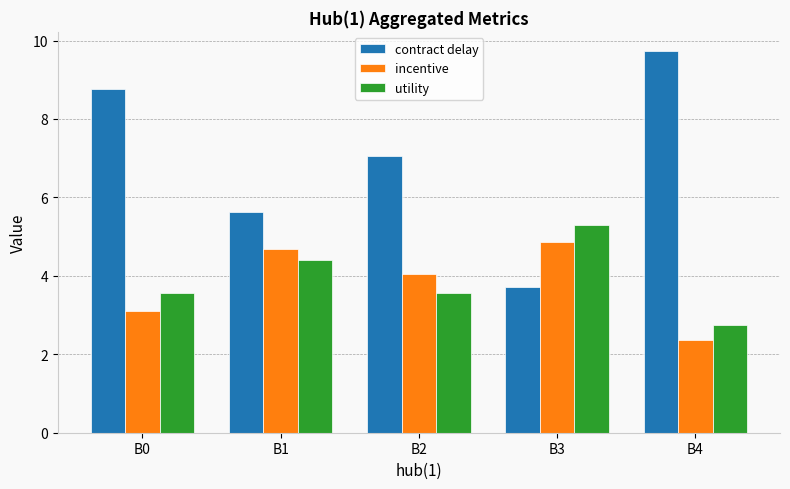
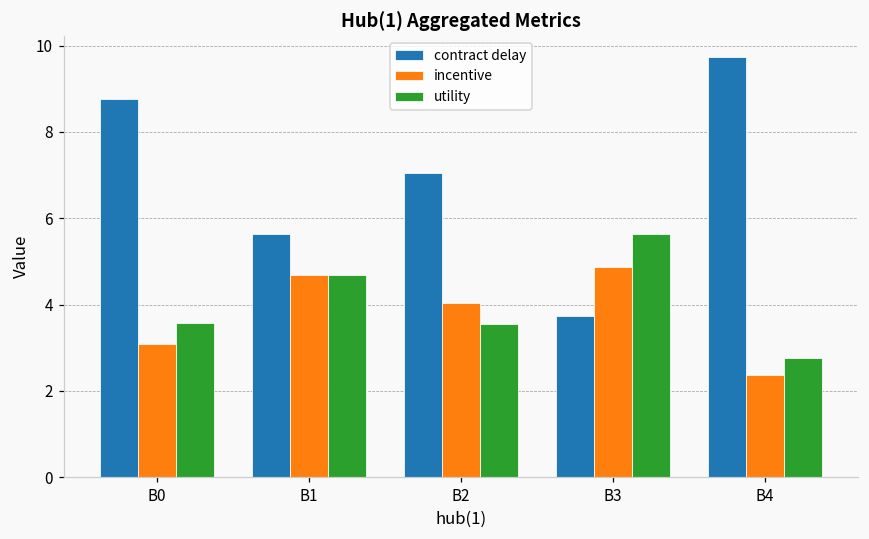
  {
    "contract delay": {
      "B0": 8.8,
      "B1": 5.6,
      "B2": 7.0,
      "B3": 3.7,
      "B4": 9.7
    },
    "incentive": {
      "B0": 3.1,
      "B1": 4.7,
      "B2": 4.0,
      "B3": 4.9,
      "B4": 2.4
    },
    "utility": {
      "B0": 3.6,
-     "B1": 4.4,
+     "B1": 4.7,
      "B2": 3.6,
-     "B3": 5.3,
+     "B3": 5.6,
      "B4": 2.8
    }
  }
